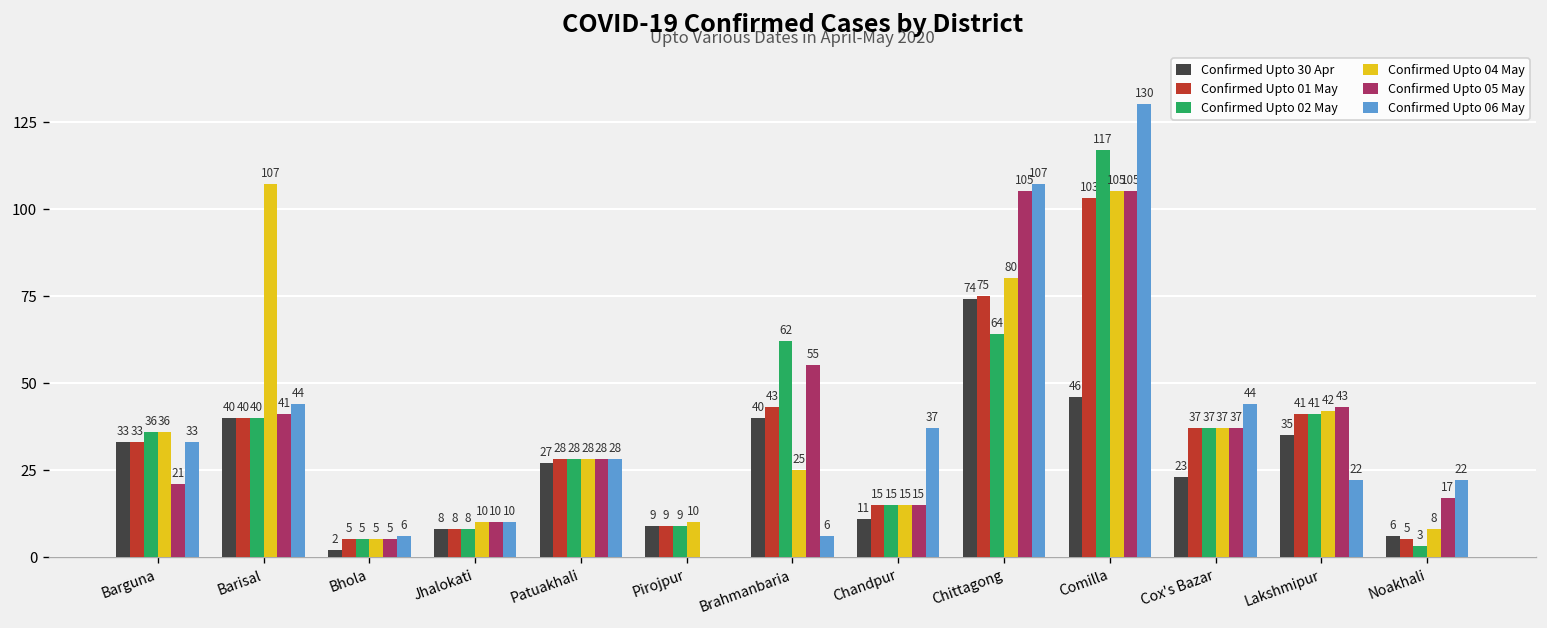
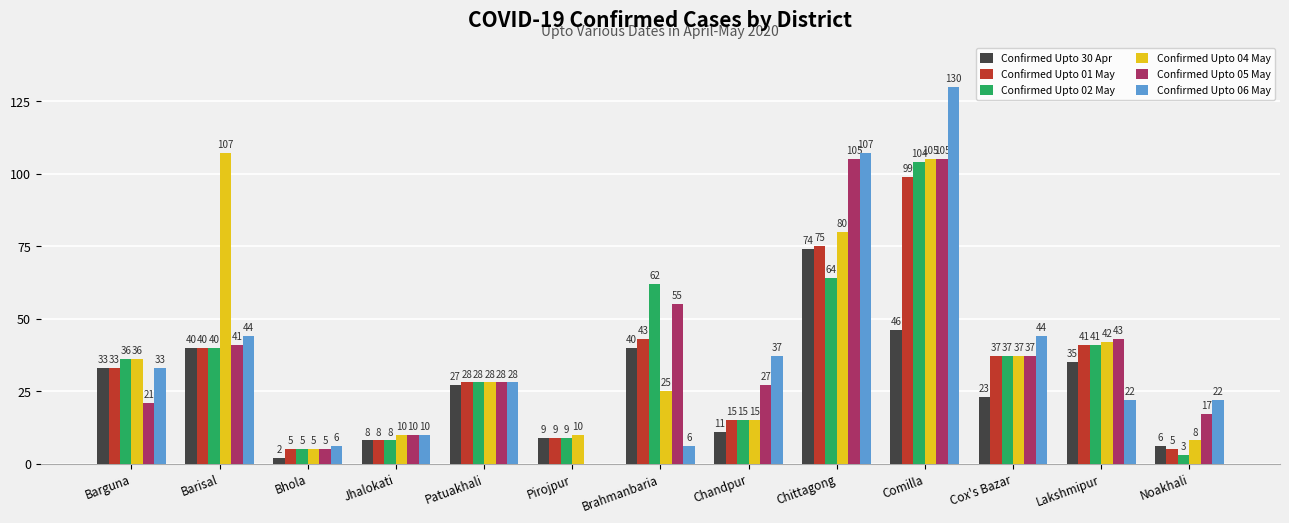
  {
    "Confirmed Upto 30 Apr": {
      "Barguna": 33,
      "Barisal": 40,
      "Bhola": 2,
      "Jhalokati": 8,
      "Patuakhali": 27,
      "Pirojpur": 9,
      "Brahmanbaria": 40,
      "Chandpur": 11,
      "Chittagong": 74,
      "Comilla": 46,
      "Cox's Bazar": 23,
      "Lakshmipur": 35,
      "Noakhali": 6
    },
    "Confirmed Upto 01 May": {
      "Barguna": 33,
      "Barisal": 40,
      "Bhola": 5,
      "Jhalokati": 8,
      "Patuakhali": 28,
      "Pirojpur": 9,
      "Brahmanbaria": 43,
      "Chandpur": 15,
      "Chittagong": 75,
-     "Comilla": 103,
+     "Comilla": 99,
      "Cox's Bazar": 37,
      "Lakshmipur": 41,
      "Noakhali": 5
    },
    "Confirmed Upto 02 May": {
      "Barguna": 36,
      "Barisal": 40,
      "Bhola": 5,
      "Jhalokati": 8,
      "Patuakhali": 28,
      "Pirojpur": 9,
      "Brahmanbaria": 62,
      "Chandpur": 15,
      "Chittagong": 64,
-     "Comilla": 117,
+     "Comilla": 104,
      "Cox's Bazar": 37,
      "Lakshmipur": 41,
      "Noakhali": 3
    },
    "Confirmed Upto 04 May": {
      "Barguna": 36,
      "Barisal": 107,
      "Bhola": 5,
      "Jhalokati": 10,
      "Patuakhali": 28,
      "Pirojpur": 10,
      "Brahmanbaria": 25,
      "Chandpur": 15,
      "Chittagong": 80,
      "Cox's Bazar": 37,
      "Lakshmipur": 42,
      "Noakhali": 8
    },
    "Confirmed Upto 05 May": {
      "Barguna": 21,
      "Barisal": 41,
      "Bhola": 5,
      "Jhalokati": 10,
      "Patuakhali": 28,
      "Brahmanbaria": 55,
-     "Chandpur": 15,
+     "Chandpur": 27,
      "Chittagong": 105,
      "Cox's Bazar": 37,
      "Lakshmipur": 43,
      "Noakhali": 17
    },
    "Confirmed Upto 06 May": {
      "Barguna": 33,
      "Barisal": 44,
      "Bhola": 6,
      "Jhalokati": 10,
      "Patuakhali": 28,
      "Brahmanbaria": 6,
      "Chandpur": 37,
      "Chittagong": 107,
      "Comilla": 130,
      "Cox's Bazar": 44,
      "Lakshmipur": 22,
      "Noakhali": 22
    }
  }
